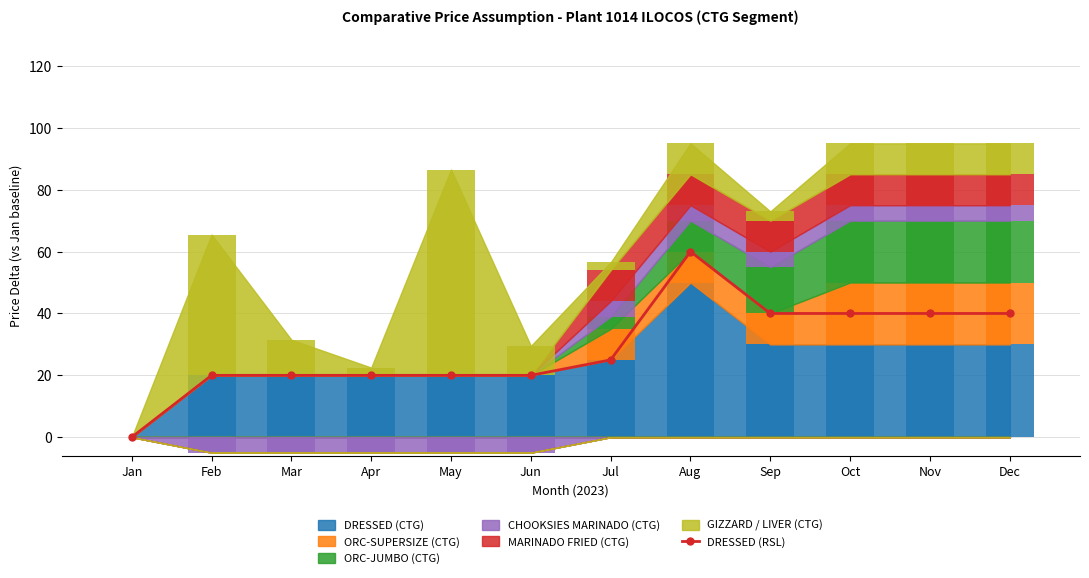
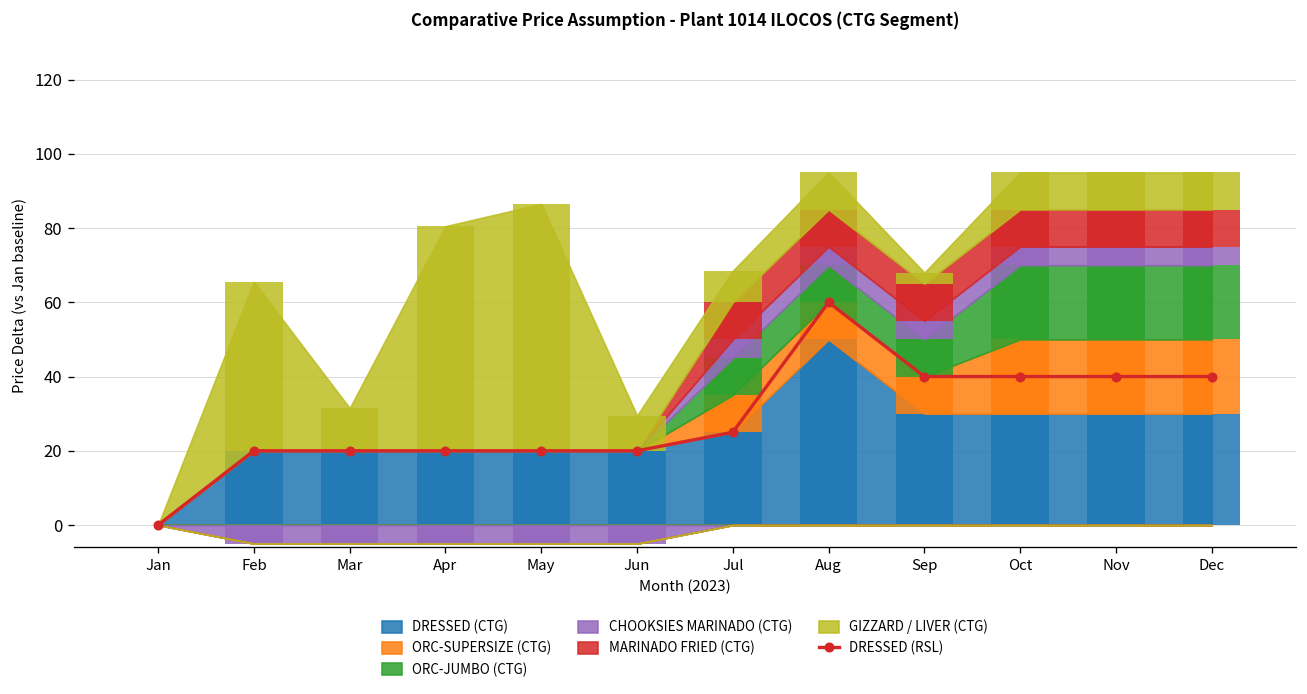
  {
    "ORC-SUPERSIZE (CTG)": {
      "Jan": 0,
      "Feb": 0,
      "Mar": 0,
      "Apr": 0,
      "May": 0,
      "Jun": 0,
      "Jul": 10,
      "Aug": 10,
      "Sep": 10,
      "Oct": 20,
      "Nov": 20,
      "Dec": 20
    },
    "ORC-JUMBO (CTG)": {
      "Jan": 0,
      "Feb": 0,
      "Mar": 0,
      "Apr": 0,
      "May": 0,
      "Jun": 0,
-     "Jul": 4,
+     "Jul": 10,
      "Aug": 10,
-     "Sep": 15,
+     "Sep": 10,
      "Oct": 20,
      "Nov": 20,
      "Dec": 20
    },
    "GIZZARD / LIVER (CTG)": {
      "Jan": 0,
      "Feb": 46,
      "Mar": 12,
-     "Apr": 3,
+     "Apr": 61,
      "May": 67,
      "Jun": 10,
-     "Jul": 3,
+     "Jul": 9,
      "Aug": 10,
      "Sep": 3,
      "Oct": 10,
      "Nov": 10,
      "Dec": 10
    }
  }
